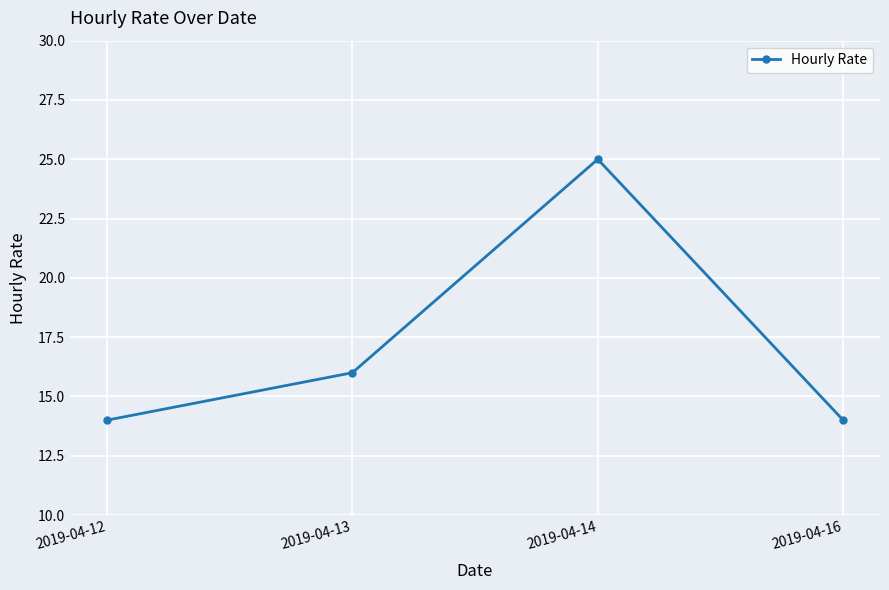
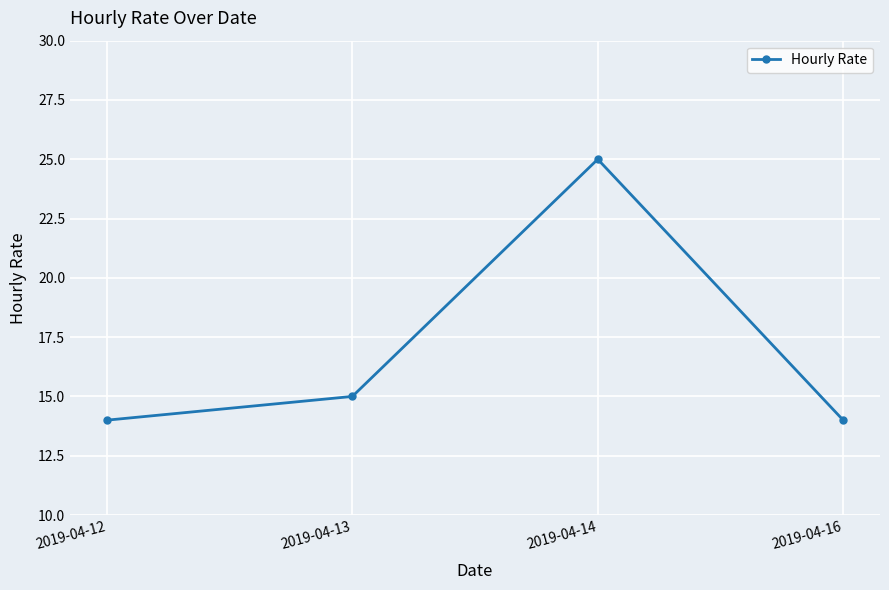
  {
    "2019-04-12": 14,
-   "2019-04-13": 16,
+   "2019-04-13": 15,
    "2019-04-14": 25,
    "2019-04-16": 14
  }
